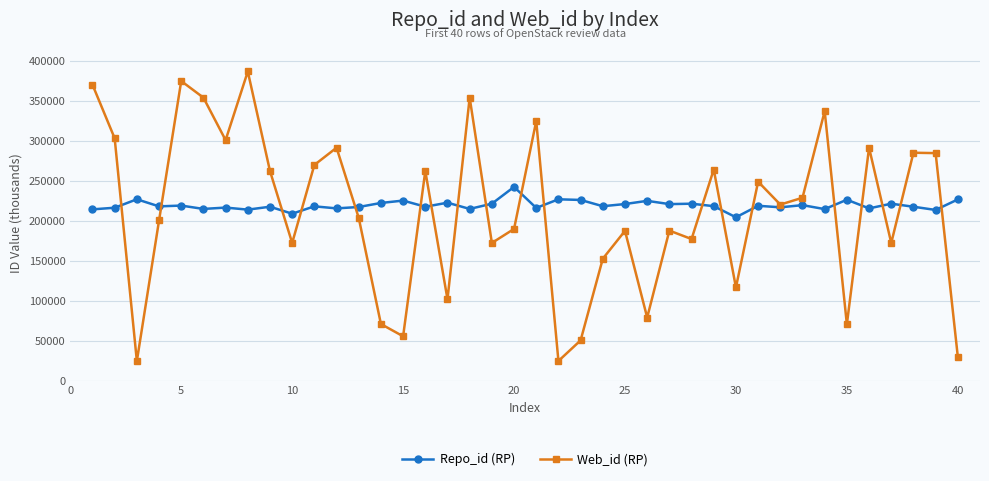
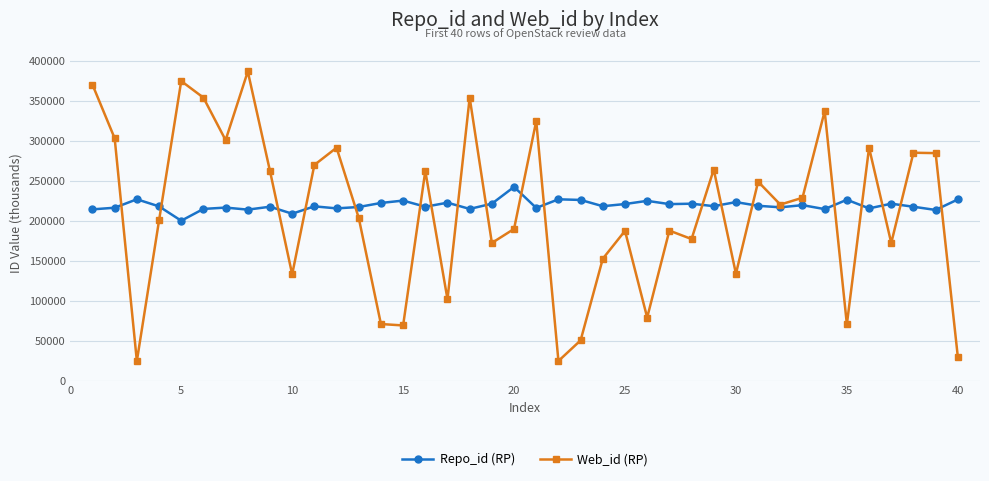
  {
    "Repo_id (RP)": {
-     "5": 220000,
+     "5": 200000,
      "10": 210000,
      "15": 230000,
      "20": 240000,
      "25": 220000,
-     "30": 200000,
+     "30": 220000,
      "35": 230000,
      "40": 230000
    },
    "Web_id (RP)": {
      "5": 380000,
-     "10": 170000,
-     "15": 60000,
+     "10": 130000,
+     "15": 70000,
      "20": 190000,
      "25": 190000,
-     "30": 120000,
+     "30": 130000,
      "35": 70000,
      "40": 30000
    }
  }
